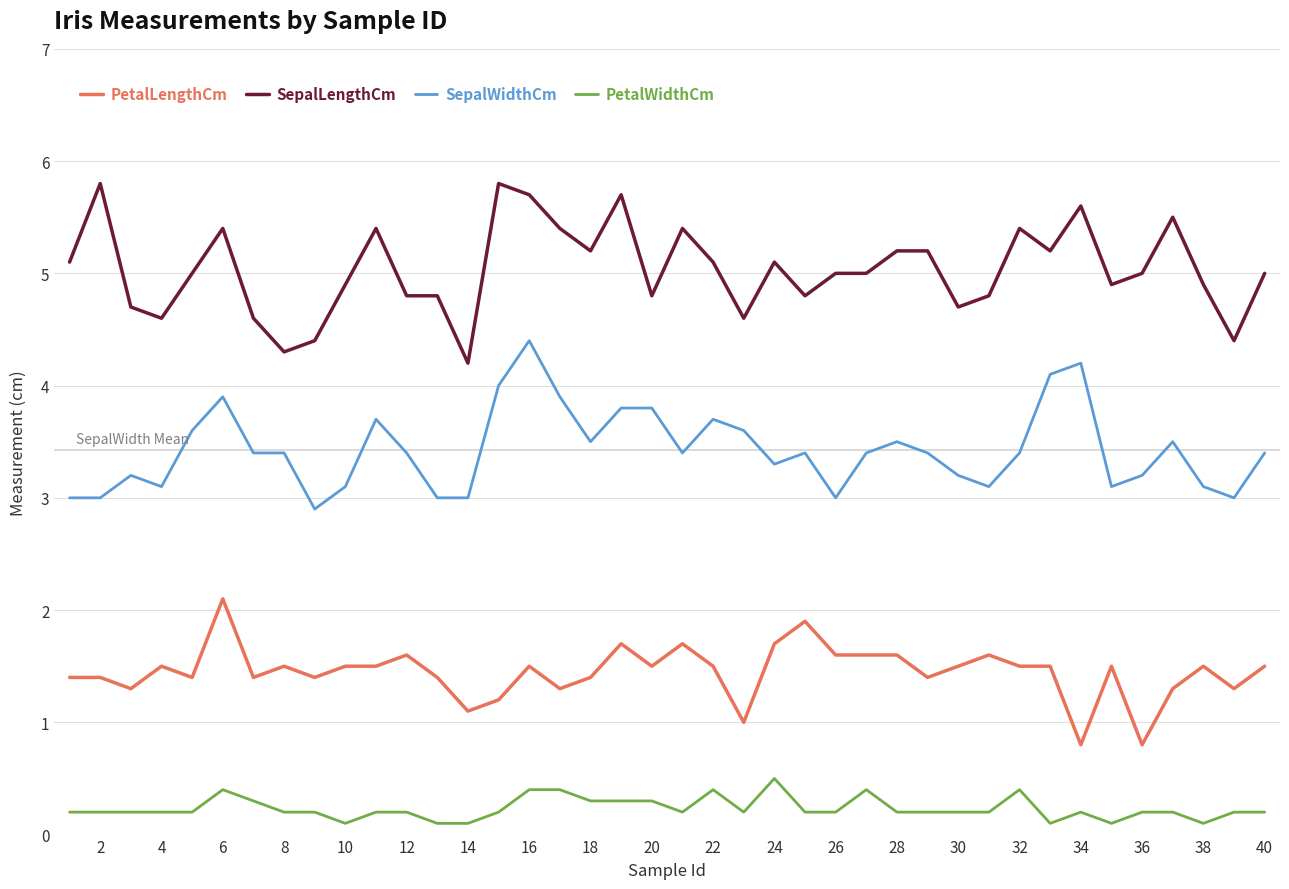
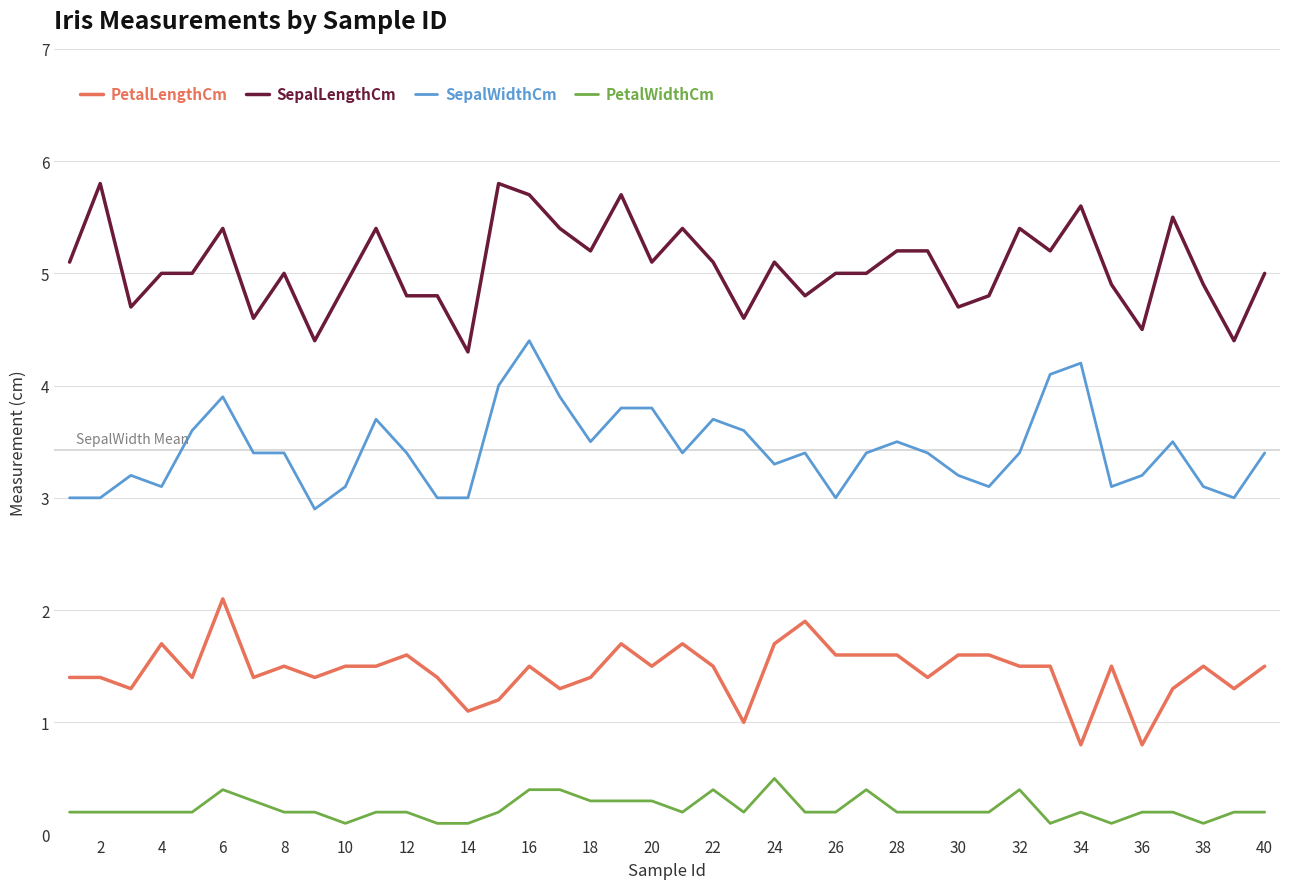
  {
    "PetalLengthCm": {
      "2": 1.4,
-     "4": 1.5,
+     "4": 1.7,
      "6": 2.1,
      "8": 1.5,
      "10": 1.5,
      "12": 1.6,
      "14": 1.1,
      "16": 1.5,
      "18": 1.4,
      "20": 1.5,
      "22": 1.5,
      "24": 1.7,
      "26": 1.6,
      "28": 1.6,
-     "30": 1.5,
+     "30": 1.6,
      "32": 1.5,
      "34": 0.8,
      "36": 0.8,
      "38": 1.5,
      "40": 1.5
    },
    "SepalLengthCm": {
      "2": 5.8,
-     "4": 4.6,
+     "4": 5.0,
      "6": 5.4,
-     "8": 4.3,
+     "8": 5.0,
      "10": 4.9,
      "12": 4.8,
-     "14": 4.2,
+     "14": 4.3,
      "16": 5.7,
      "18": 5.2,
-     "20": 4.8,
+     "20": 5.1,
      "22": 5.1,
      "24": 5.1,
      "26": 5.0,
      "28": 5.2,
      "30": 4.7,
      "32": 5.4,
      "34": 5.6,
-     "36": 5.0,
+     "36": 4.5,
      "38": 4.9,
      "40": 5.0
    },
    "SepalWidthCm": {
      "2": 3.0,
      "4": 3.1,
      "6": 3.9,
      "8": 3.4,
      "10": 3.1,
      "12": 3.4,
      "14": 3.0,
      "16": 4.4,
      "18": 3.5,
      "20": 3.8,
      "22": 3.7,
      "24": 3.3,
      "26": 3.0,
      "28": 3.5,
      "30": 3.2,
      "32": 3.4,
      "34": 4.2,
      "36": 3.2,
      "38": 3.1,
      "40": 3.4
    },
    "PetalWidthCm": {
      "2": 0.2,
      "4": 0.2,
      "6": 0.4,
      "8": 0.2,
      "10": 0.1,
      "12": 0.2,
      "14": 0.1,
      "16": 0.4,
      "18": 0.3,
      "20": 0.3,
      "22": 0.4,
      "24": 0.5,
      "26": 0.2,
      "28": 0.2,
      "30": 0.2,
      "32": 0.4,
      "34": 0.2,
      "36": 0.2,
      "38": 0.1,
      "40": 0.2
    }
  }
